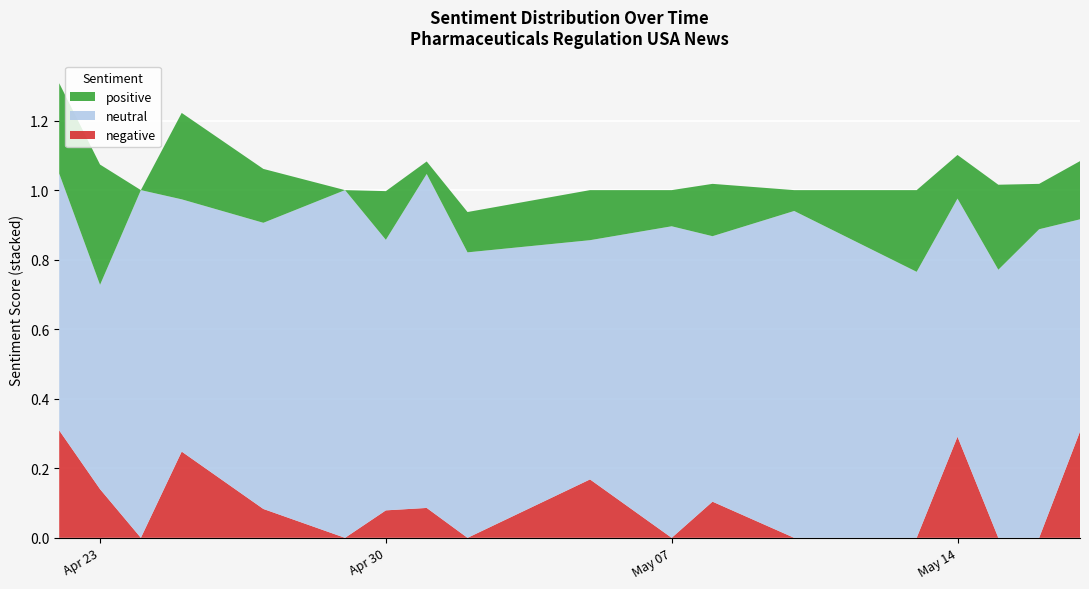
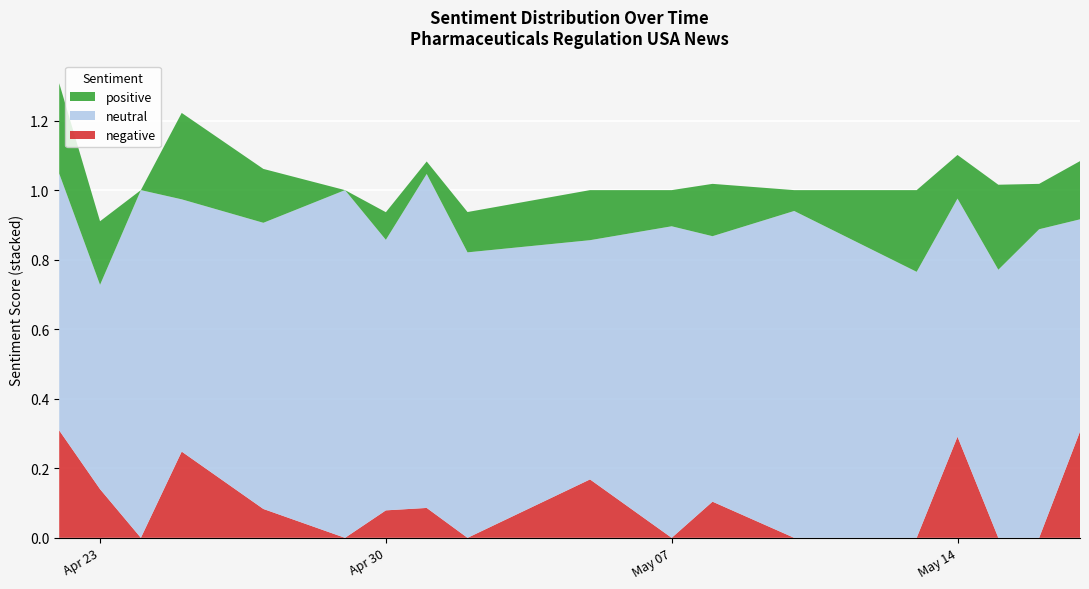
  {
    "negative": {
      "Apr 23": 0.14,
      "Apr 30": 0.08,
      "May 07": 0.00,
      "May 14": 0.29
    },
    "neutral": {
      "Apr 23": 0.59,
      "Apr 30": 0.78,
      "May 07": 0.90,
      "May 14": 0.68
    },
    "positive": {
-     "Apr 23": 0.35,
-     "Apr 30": 0.14,
+     "Apr 23": 0.18,
+     "Apr 30": 0.08,
      "May 07": 0.10,
      "May 14": 0.13
    }
  }
